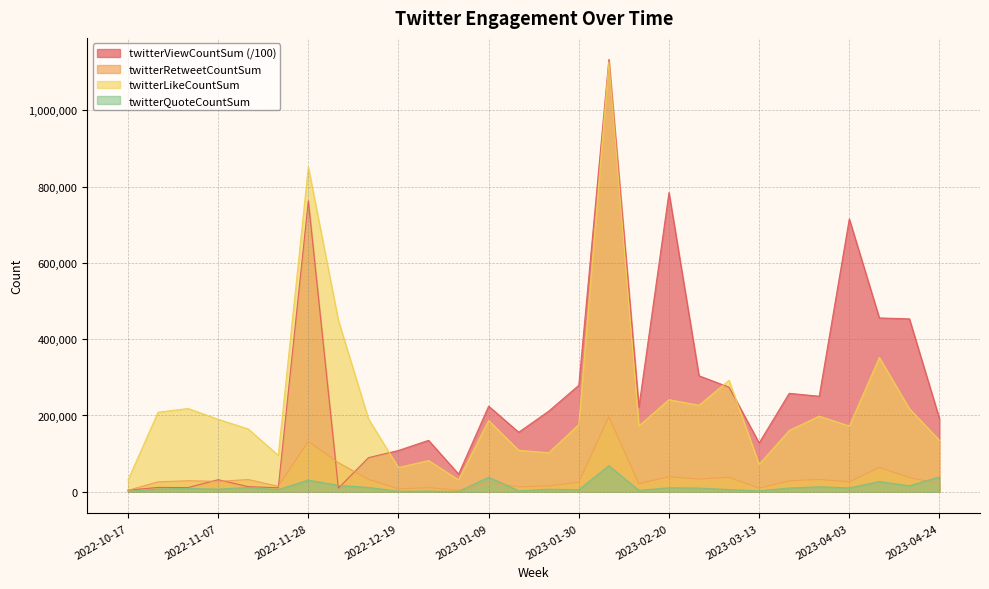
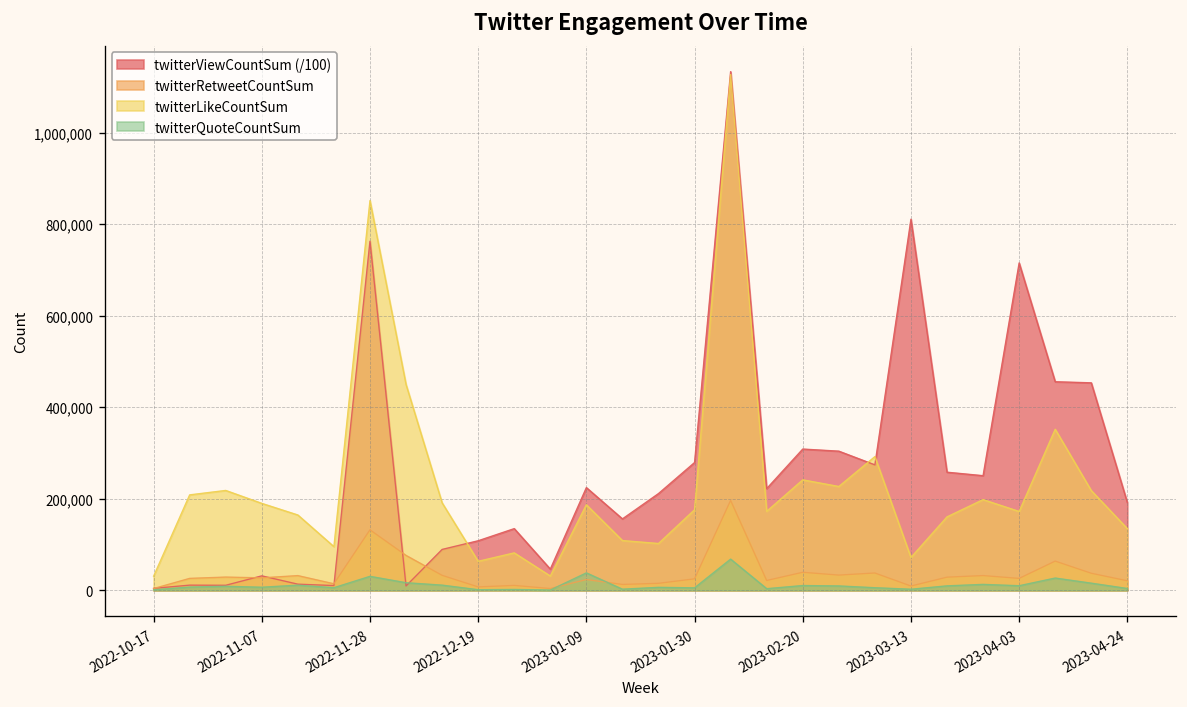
  {
    "twitterViewCountSum (/100)": {
      "2022-11-28": "760,000",
      "2022-12-19": "110,000",
      "2023-01-09": "220,000",
      "2023-01-30": "280,000",
-     "2023-02-20": "780,000",
-     "2023-03-13": "130,000",
+     "2023-02-20": "310,000",
+     "2023-03-13": "810,000",
      "2023-04-03": "720,000",
      "2023-04-24": "190,000"
    },
    "twitterQuoteCountSum": {
      "2022-11-07": "10,000",
      "2022-11-28": "30,000",
      "2023-01-09": "40,000",
      "2023-01-30": "10,000",
      "2023-02-20": "10,000",
      "2023-03-13": "0",
      "2023-04-03": "10,000",
-     "2023-04-24": "40,000"
+     "2023-04-24": "0"
    }
  }
